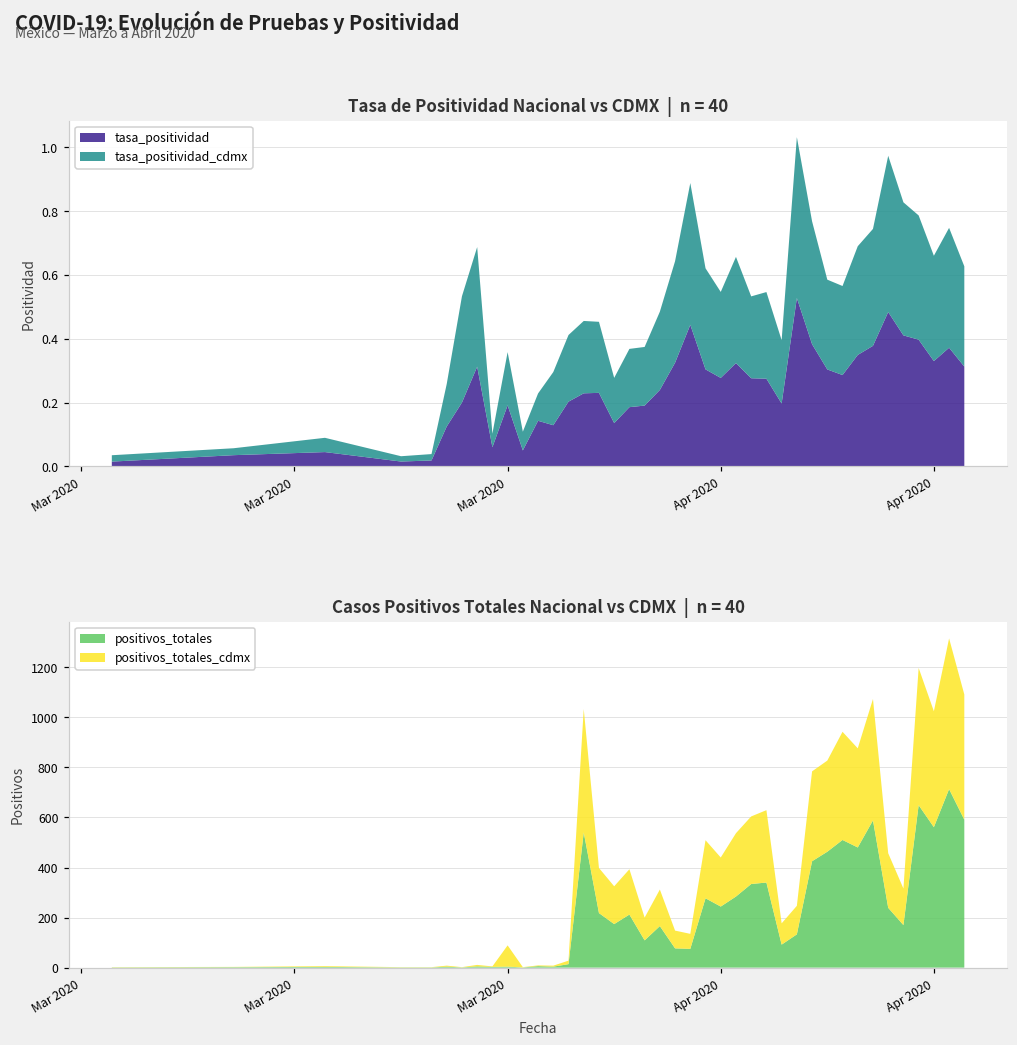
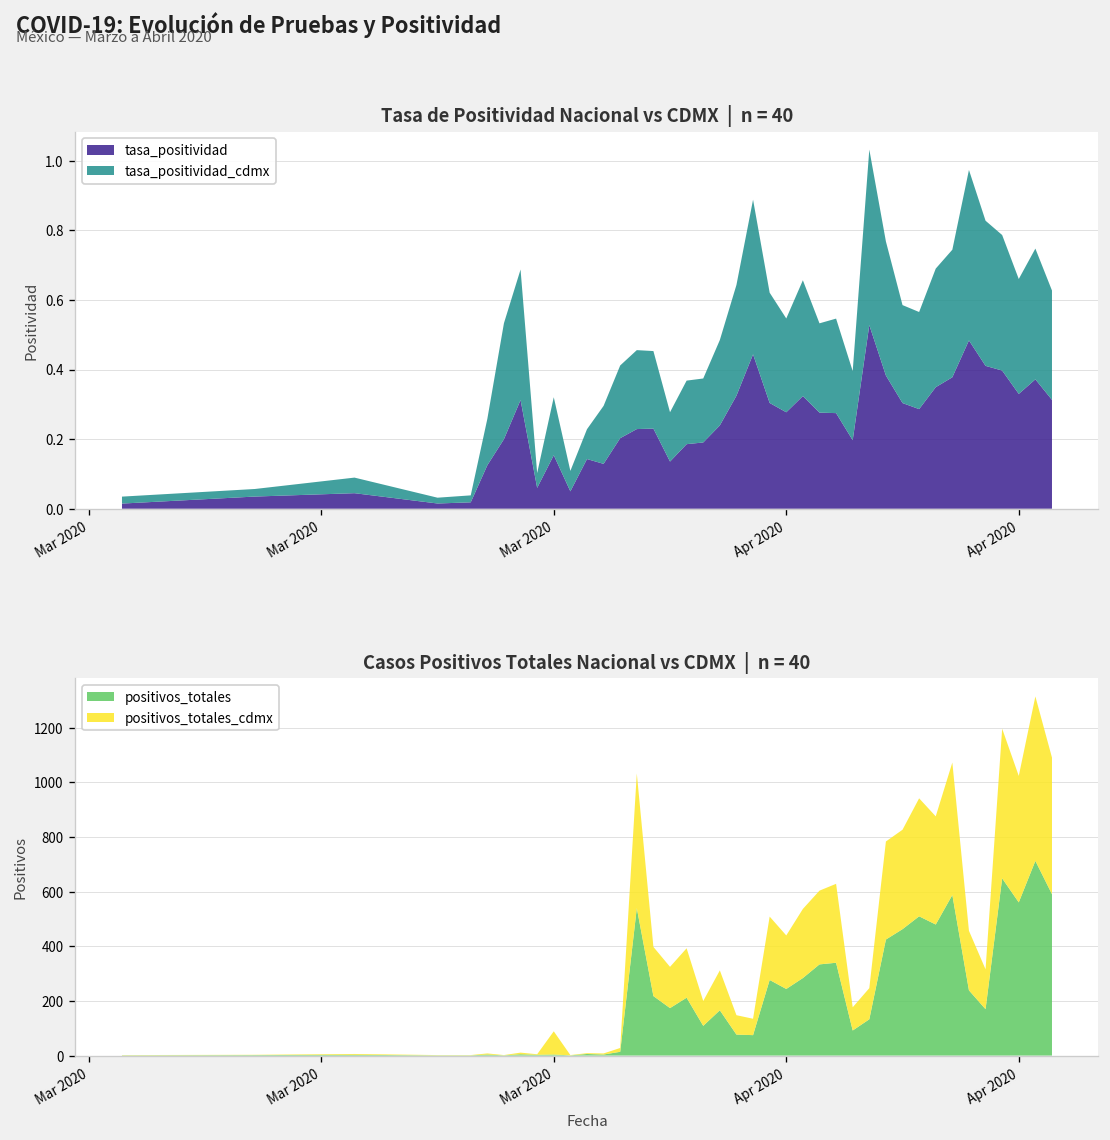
  {
    "Tasa de Positividad Nacional vs CDMX | n = 40": {
      "tasa_positividad": {
-       "Mar 2020": 0.19
+       "Mar 2020": 0.15
      },
      "tasa_positividad_cdmx": {
        "Mar 2020": 0.17
      }
    },
    "Casos Positivos Totales Nacional vs CDMX | n = 40": {
      "positivos_totales_cdmx": {
        "Mar 2020": 90
      }
    }
  }
